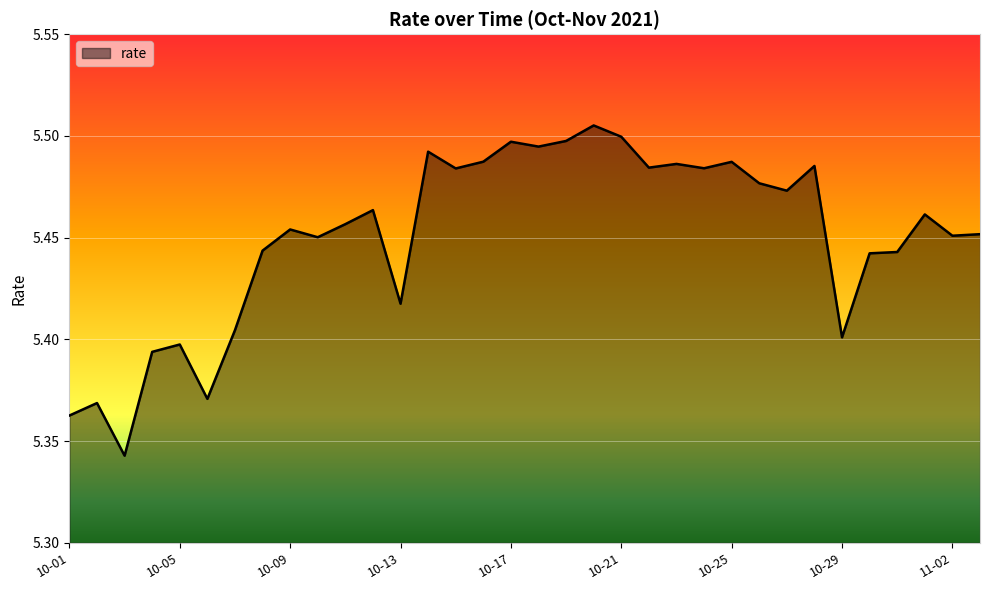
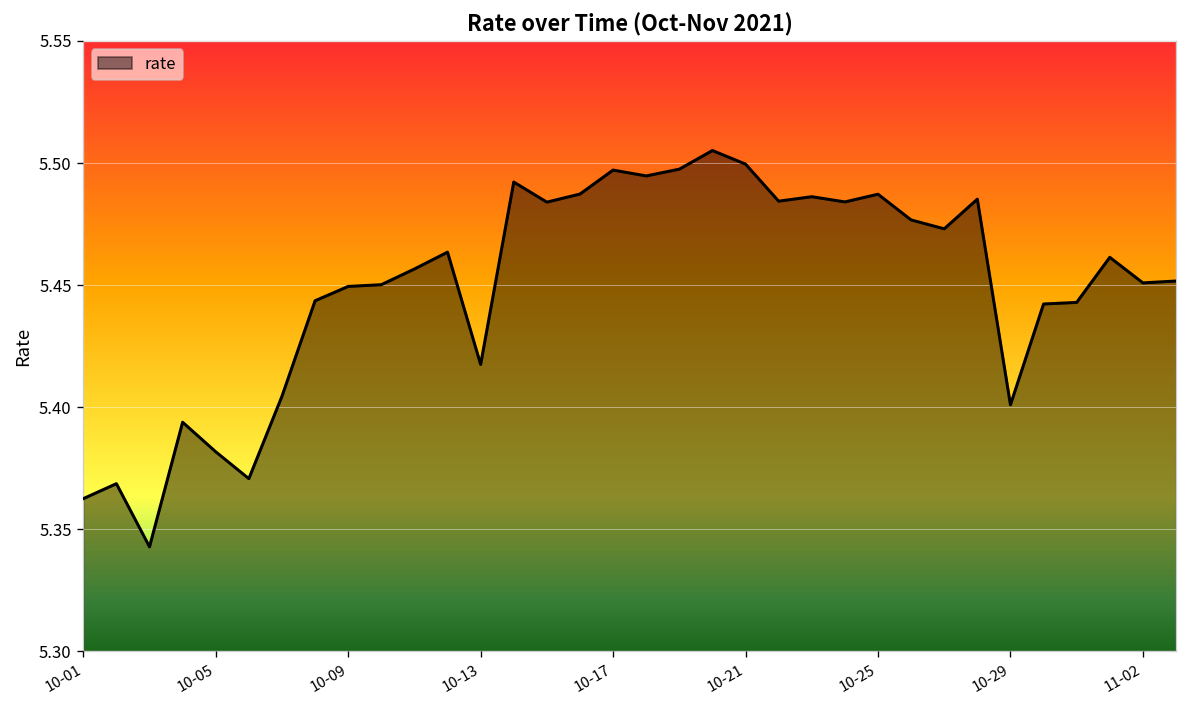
  {
    "10-01": 5.363,
-   "10-05": 5.397,
-   "10-09": 5.454,
+   "10-05": 5.382,
+   "10-09": 5.449,
    "10-13": 5.418,
    "10-17": 5.497,
    "10-21": 5.500,
    "10-25": 5.487,
    "10-29": 5.401,
    "11-02": 5.451
  }
